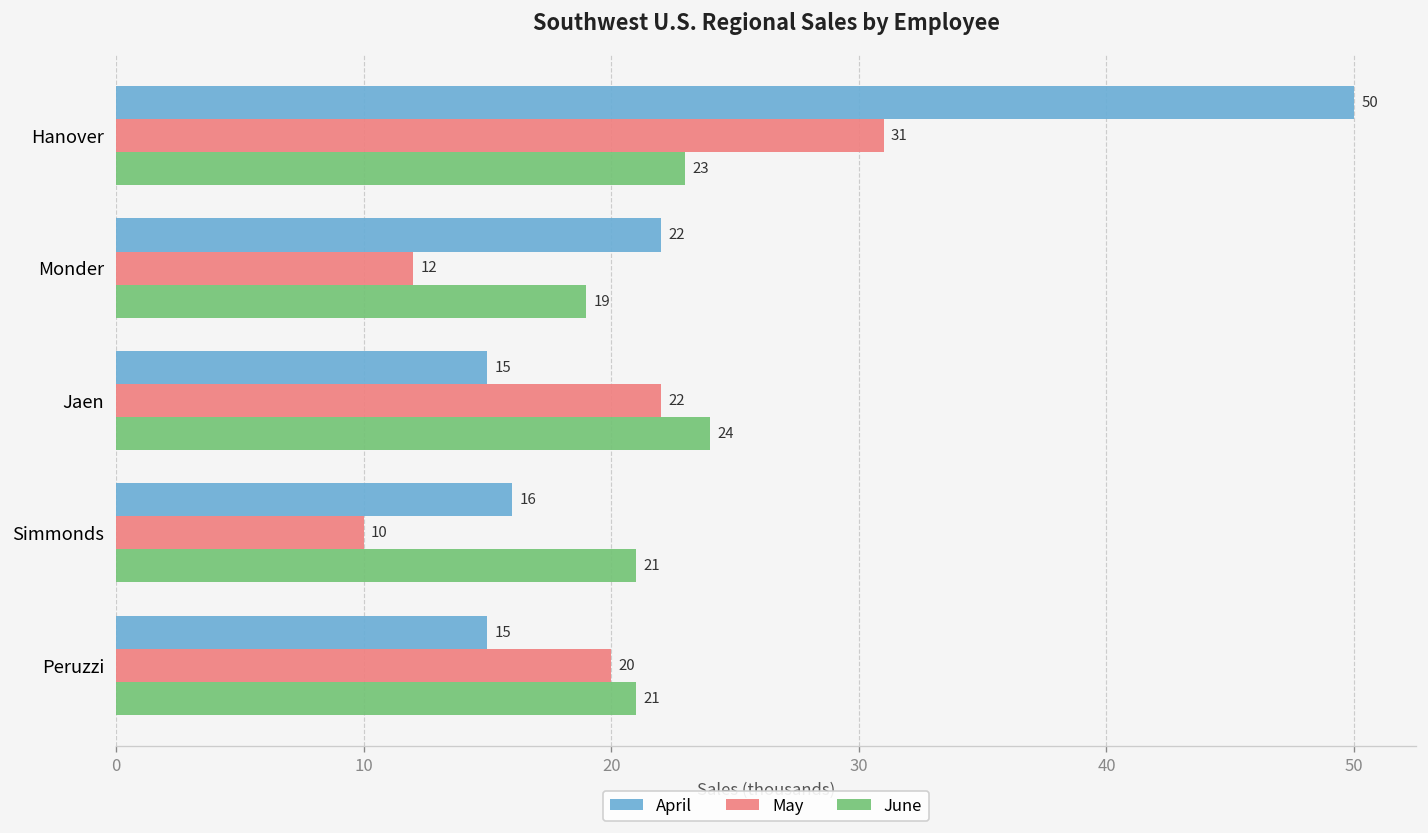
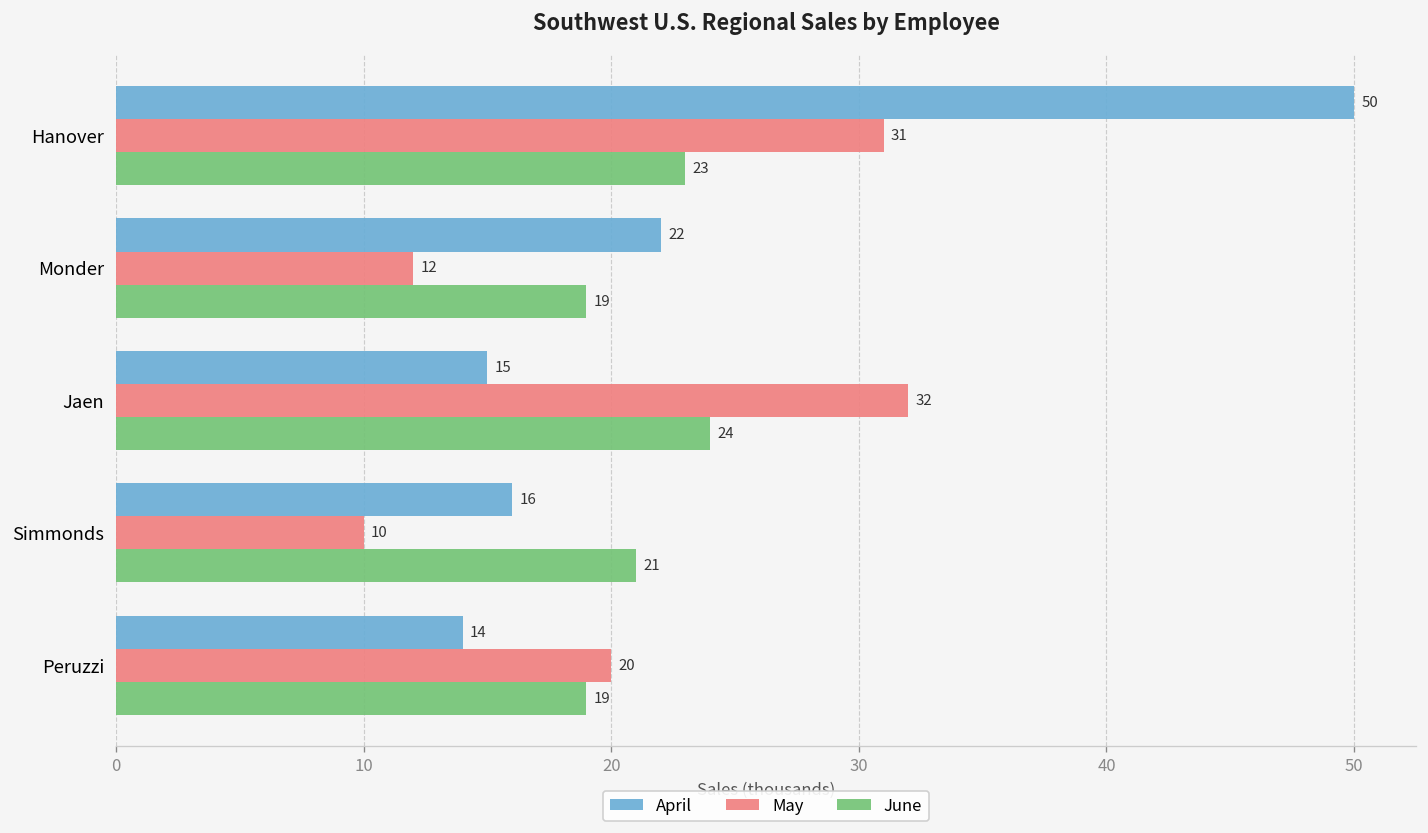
  {
    "April": {
      "Hanover": 50,
      "Monder": 22,
      "Jaen": 15,
      "Simmonds": 16,
-     "Peruzzi": 15
+     "Peruzzi": 14
    },
    "May": {
      "Hanover": 31,
      "Monder": 12,
-     "Jaen": 22,
+     "Jaen": 32,
      "Simmonds": 10,
      "Peruzzi": 20
    },
    "June": {
      "Hanover": 23,
      "Monder": 19,
      "Jaen": 24,
      "Simmonds": 21,
-     "Peruzzi": 21
+     "Peruzzi": 19
    }
  }
